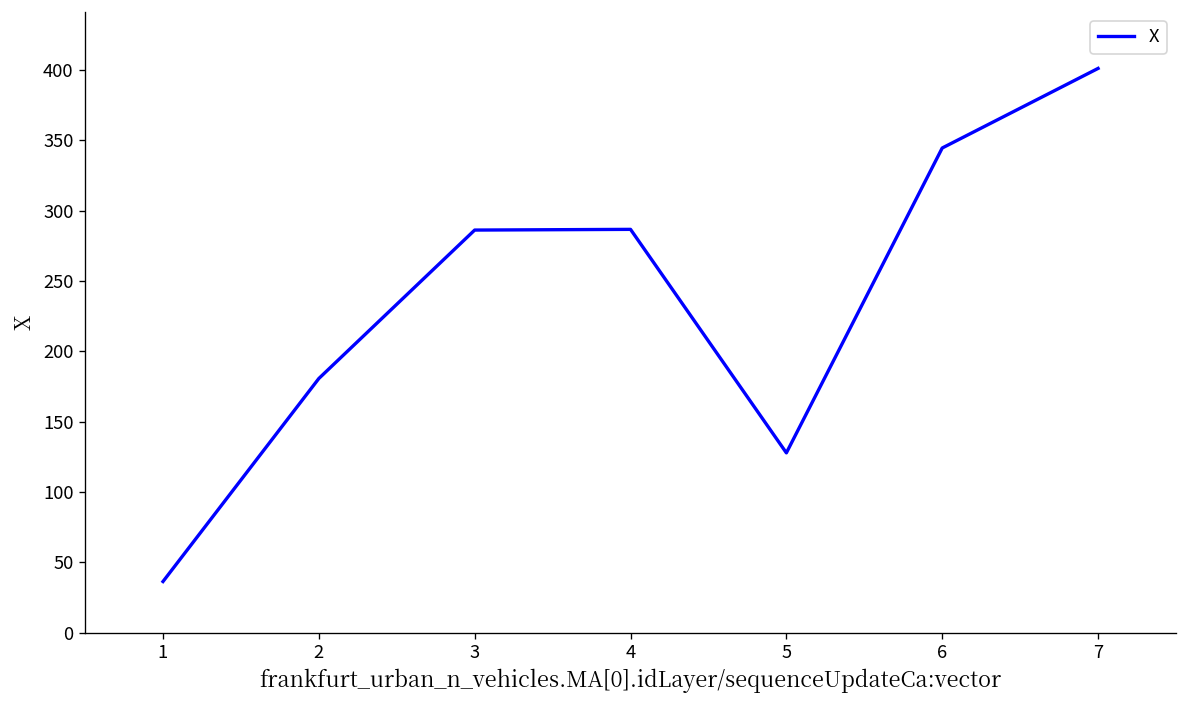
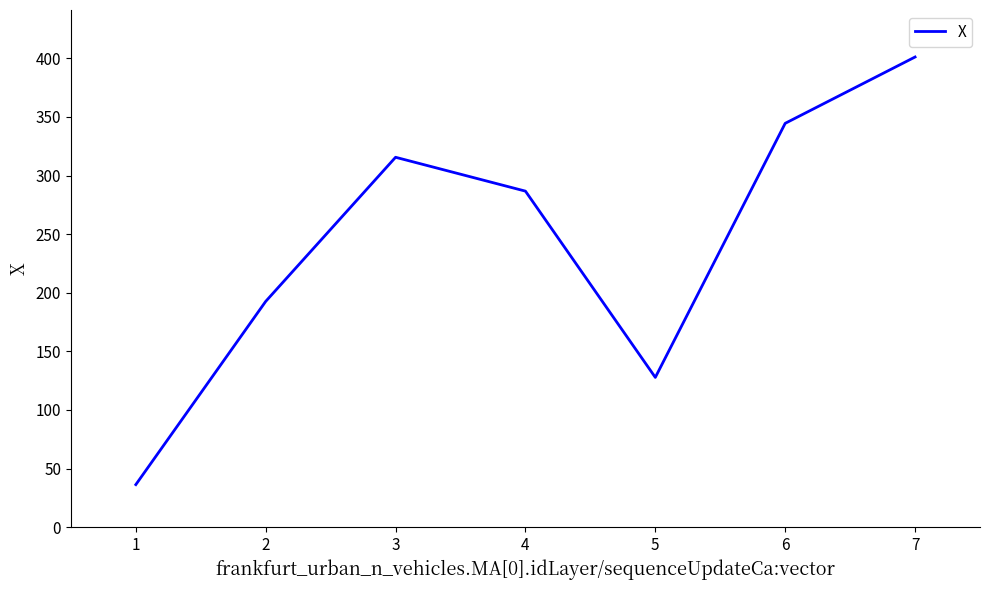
  {
    "1": 36,
-   "2": 181,
-   "3": 286,
+   "2": 193,
+   "3": 316,
    "4": 287,
    "5": 128,
    "6": 345,
    "7": 401
  }
